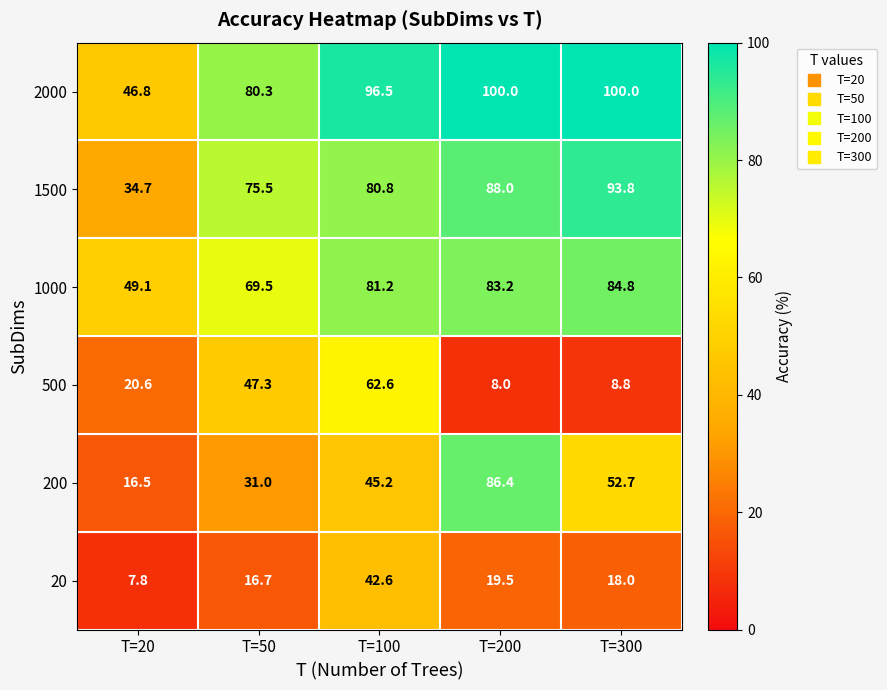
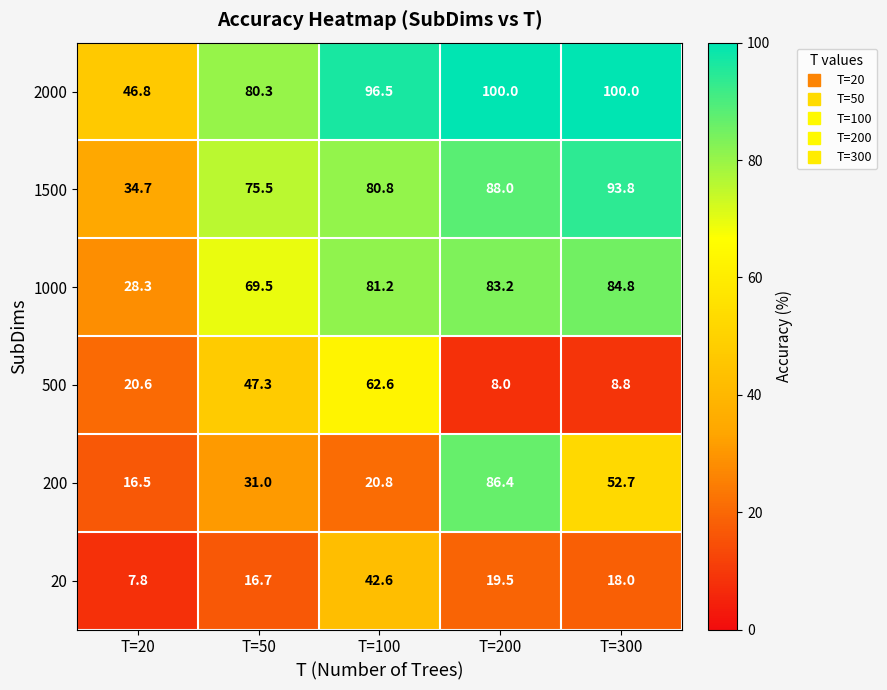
  {
    "2000": {
      "T=20": 46.8,
      "T=50": 80.3,
      "T=100": 96.5,
      "T=200": 100.0,
      "T=300": 100.0
    },
    "1500": {
      "T=20": 34.7,
      "T=50": 75.5,
      "T=100": 80.8,
      "T=200": 88.0,
      "T=300": 93.8
    },
    "1000": {
-     "T=20": 49.1,
+     "T=20": 28.3,
      "T=50": 69.5,
      "T=100": 81.2,
      "T=200": 83.2,
      "T=300": 84.8
    },
    "500": {
      "T=20": 20.6,
      "T=50": 47.3,
      "T=100": 62.6,
      "T=200": 8.0,
      "T=300": 8.8
    },
    "200": {
      "T=20": 16.5,
      "T=50": 31.0,
-     "T=100": 45.2,
+     "T=100": 20.8,
      "T=200": 86.4,
      "T=300": 52.7
    },
    "20": {
      "T=20": 7.8,
      "T=50": 16.7,
      "T=100": 42.6,
      "T=200": 19.5,
      "T=300": 18.0
    }
  }
